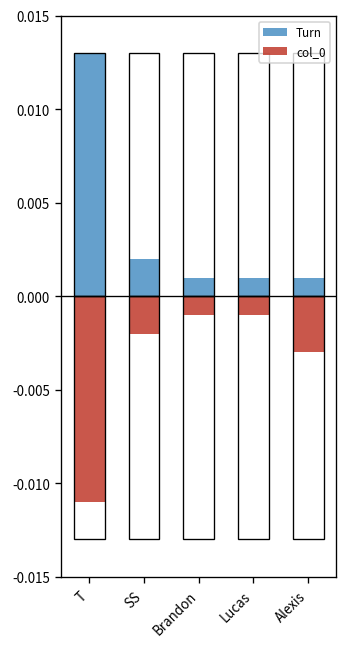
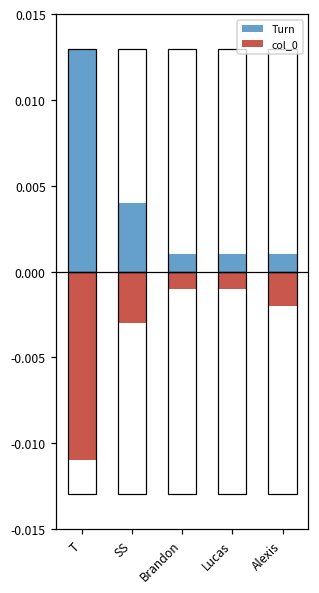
  {
    "Turn": {
      "T": 0.0130,
-     "SS": 0.0020
+     "SS": 0.0040
    },
    "col_0": {
-     "SS": -0.0020,
-     "Alexis": -0.0030
+     "SS": -0.0030,
+     "Alexis": -0.0020
    }
  }
